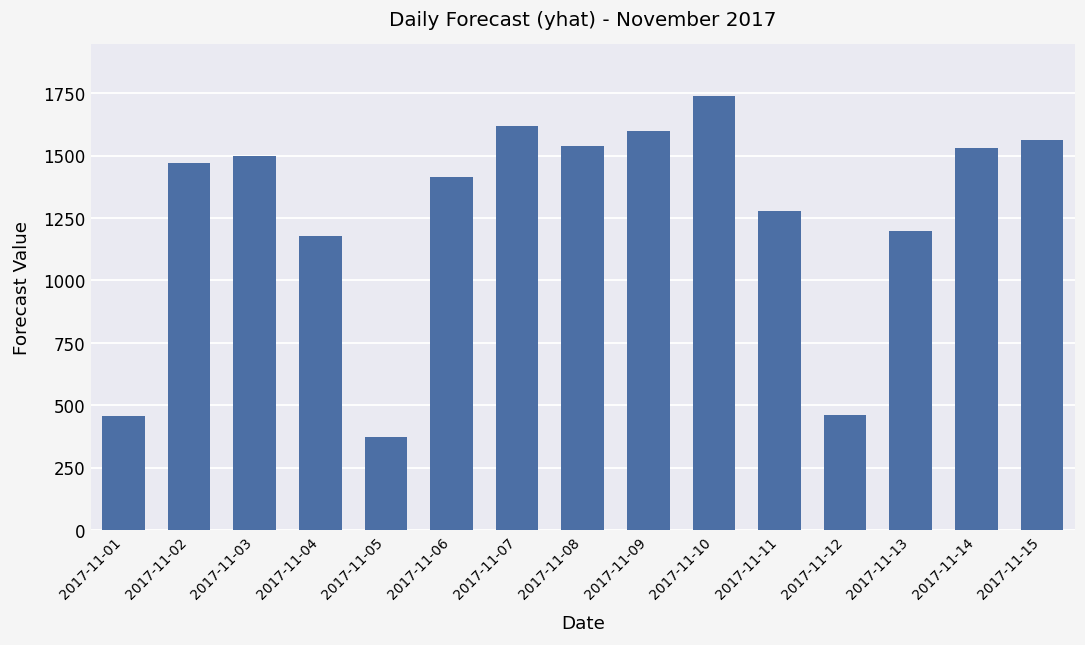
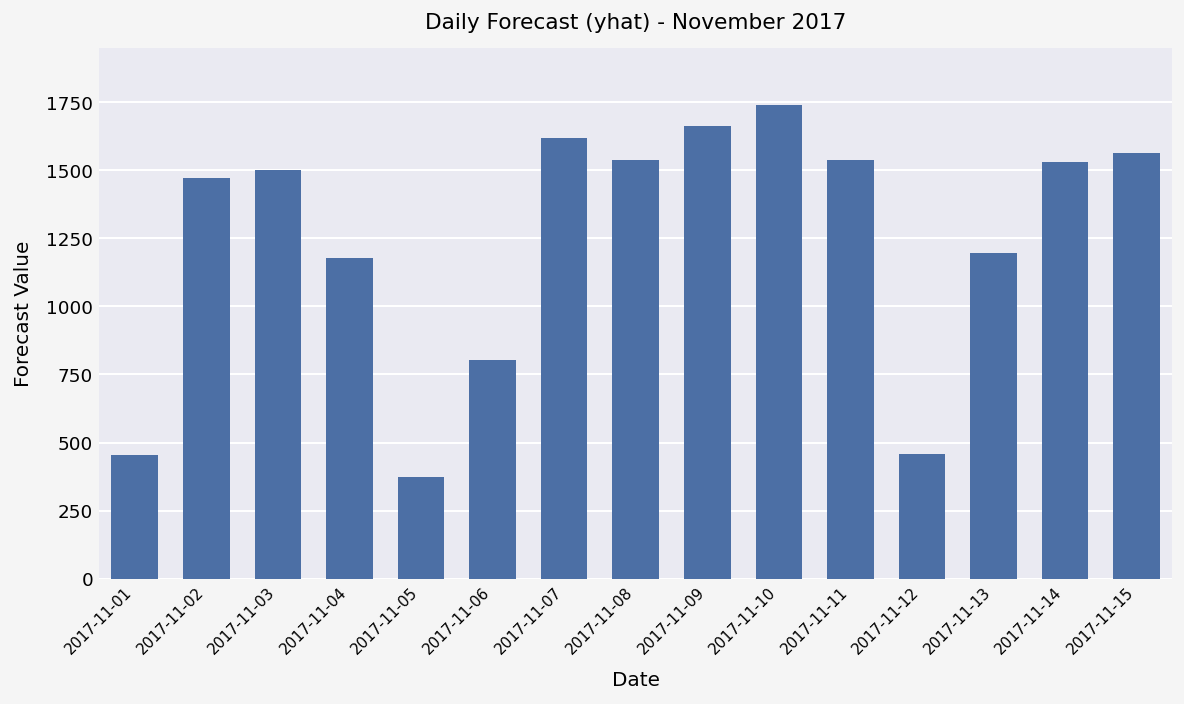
  {
    "2017-11-01": 460,
    "2017-11-02": 1470,
    "2017-11-03": 1500,
    "2017-11-04": 1180,
    "2017-11-05": 370,
-   "2017-11-06": 1410,
+   "2017-11-06": 800,
    "2017-11-07": 1620,
    "2017-11-08": 1540,
-   "2017-11-09": 1600,
+   "2017-11-09": 1660,
    "2017-11-10": 1740,
-   "2017-11-11": 1280,
+   "2017-11-11": 1540,
    "2017-11-12": 460,
    "2017-11-13": 1200,
    "2017-11-14": 1530,
    "2017-11-15": 1560
  }
